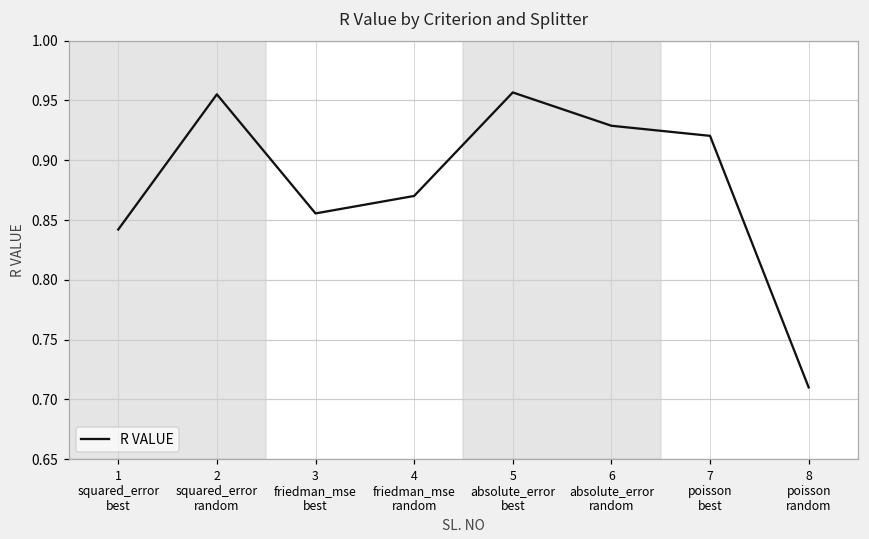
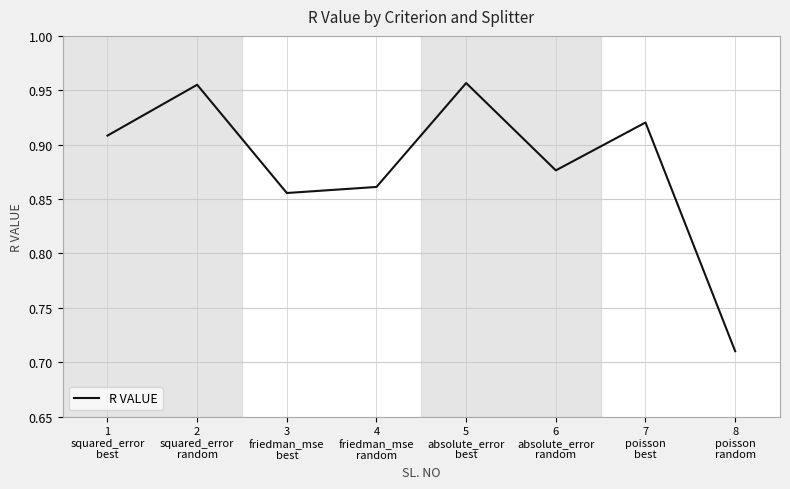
  {
-   "1 squared_error best": 0.842,
+   "1 squared_error best": 0.908,
    "2 squared_error random": 0.955,
    "3 friedman_mse best": 0.856,
-   "4 friedman_mse random": 0.870,
+   "4 friedman_mse random": 0.861,
    "5 absolute_error best": 0.957,
-   "6 absolute_error random": 0.929,
+   "6 absolute_error random": 0.876,
    "7 poisson best": 0.920,
    "8 poisson random": 0.710
  }
